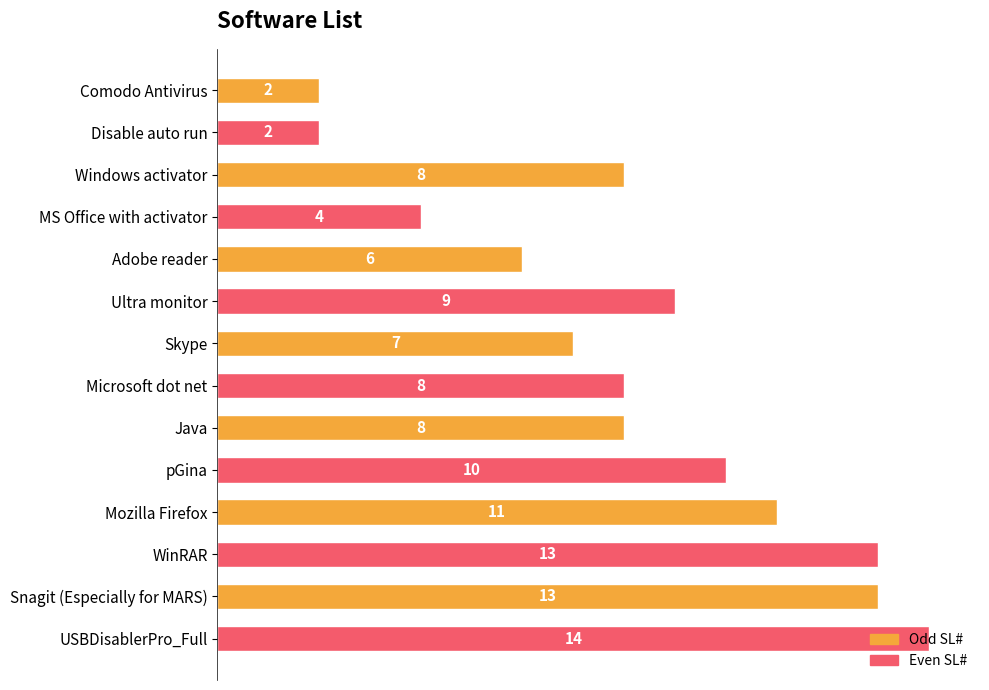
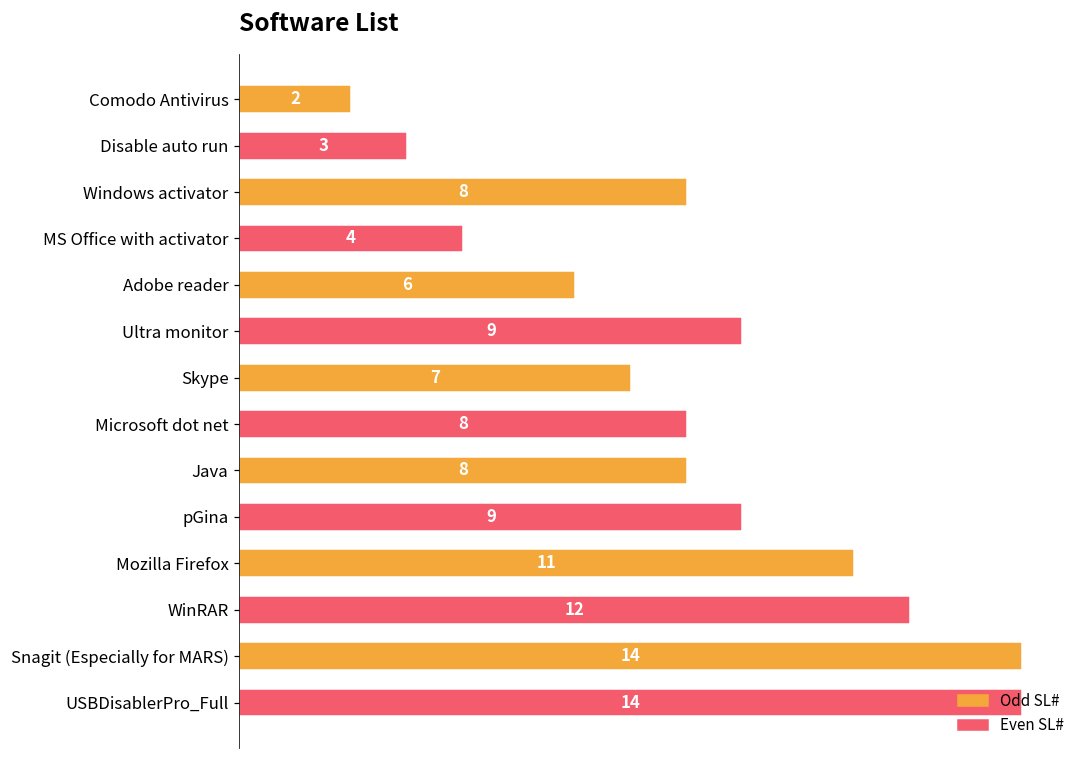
  {
    "Comodo Antivirus": 2,
-   "Disable auto run": 2,
+   "Disable auto run": 3,
    "Windows activator": 8,
    "MS Office with activator": 4,
    "Adobe reader": 6,
    "Ultra monitor": 9,
    "Skype": 7,
    "Microsoft dot net": 8,
    "Java": 8,
-   "pGina": 10,
+   "pGina": 9,
    "Mozilla Firefox": 11,
-   "WinRAR": 13,
-   "Snagit (Especially for MARS)": 13,
+   "WinRAR": 12,
+   "Snagit (Especially for MARS)": 14,
    "USBDisablerPro_Full": 14
  }
